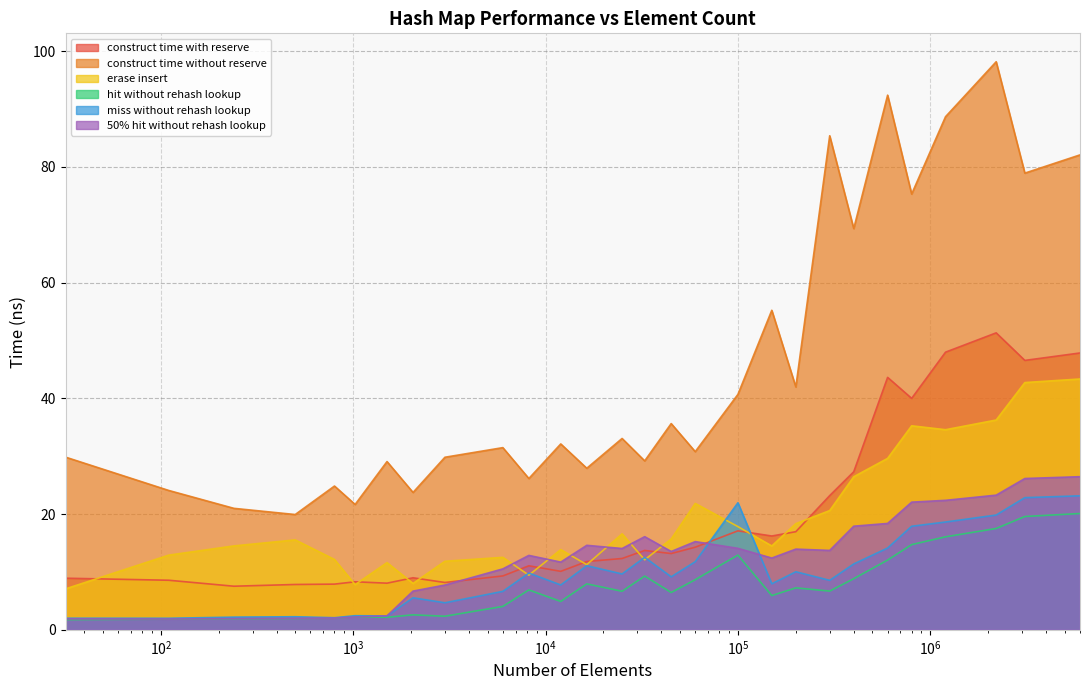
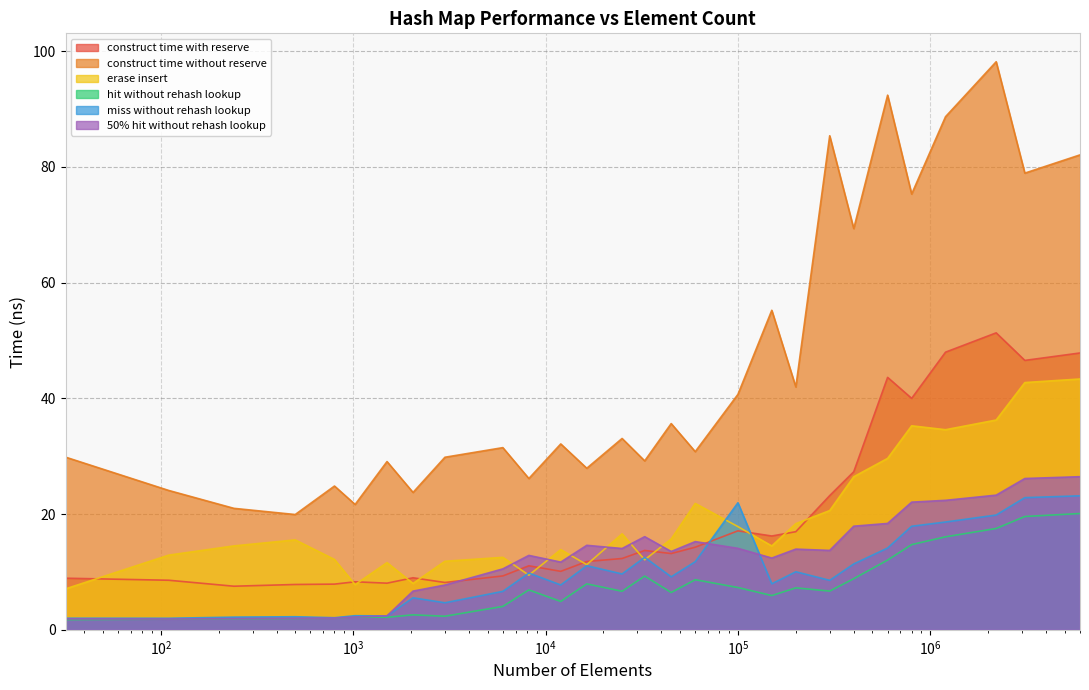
  {
    "erase insert": {
      "10^5": 18
    },
    "hit without rehash lookup": {
-     "10^5": 13
+     "10^5": 7
    },
    "miss without rehash lookup": {
      "10^5": 22
    },
    "50% hit without rehash lookup": {
      "10^5": 14
    }
  }
